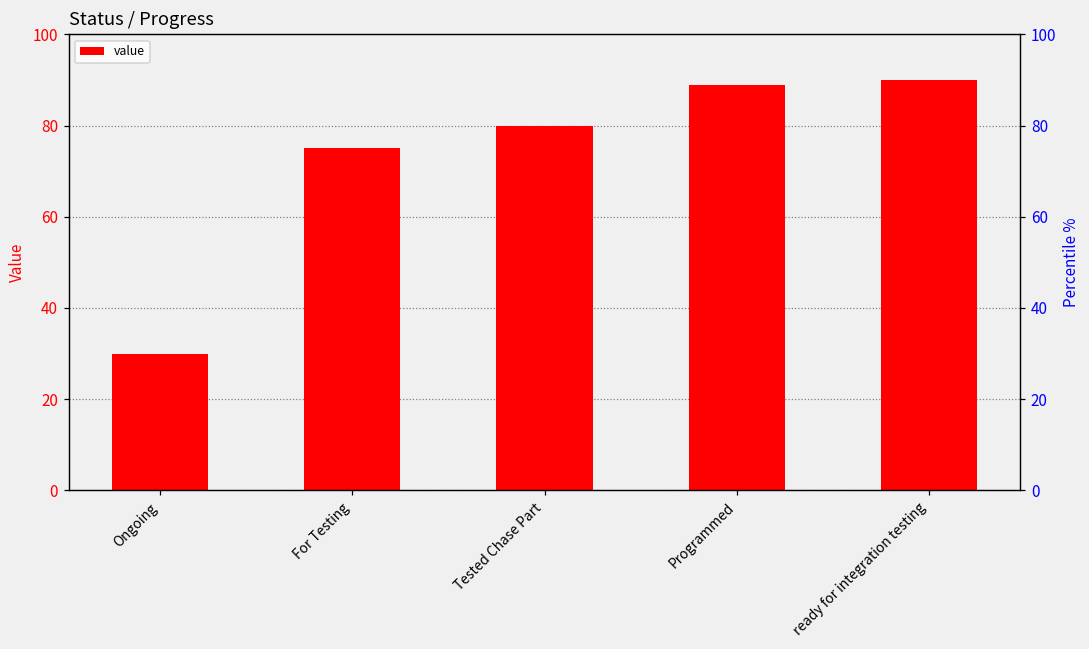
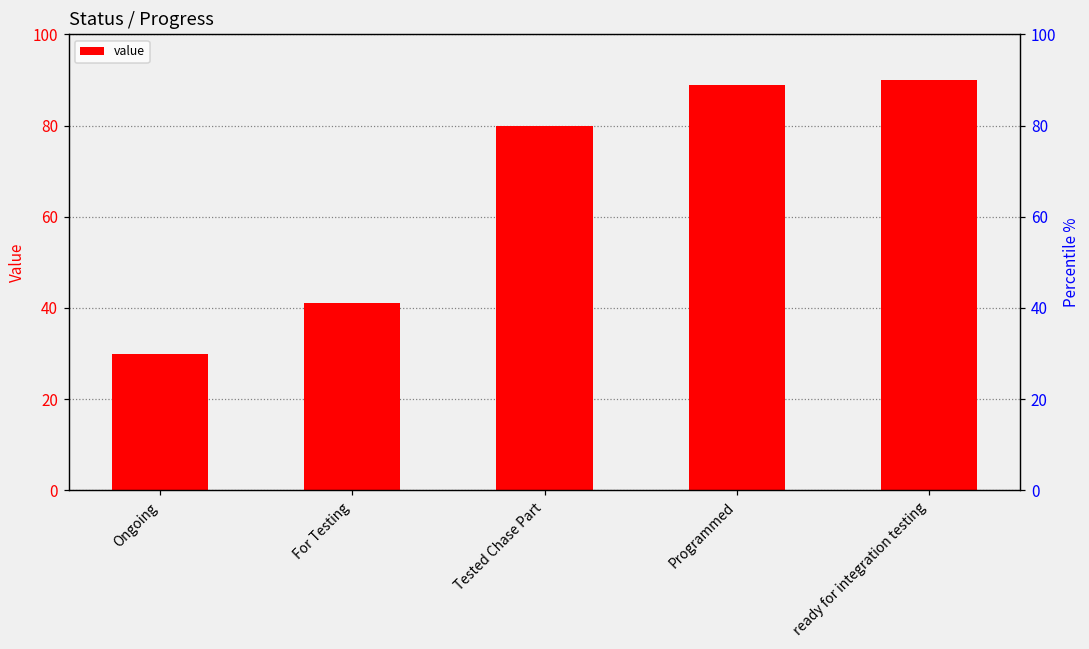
  {
    "Ongoing": 30,
-   "For Testing": 75,
+   "For Testing": 41,
    "Tested Chase Part": 80,
    "Programmed": 89,
    "ready for integration testing": 90
  }
